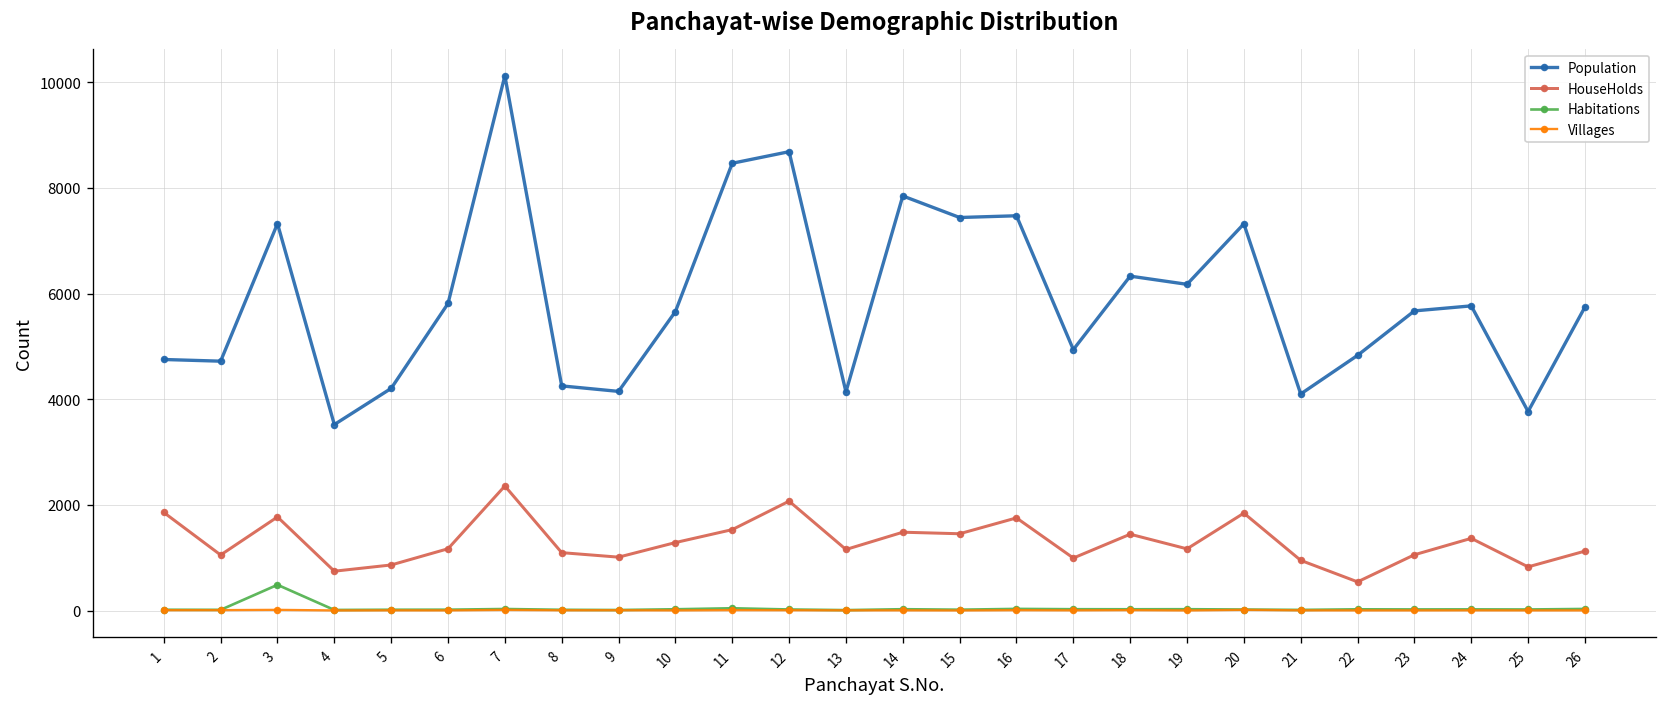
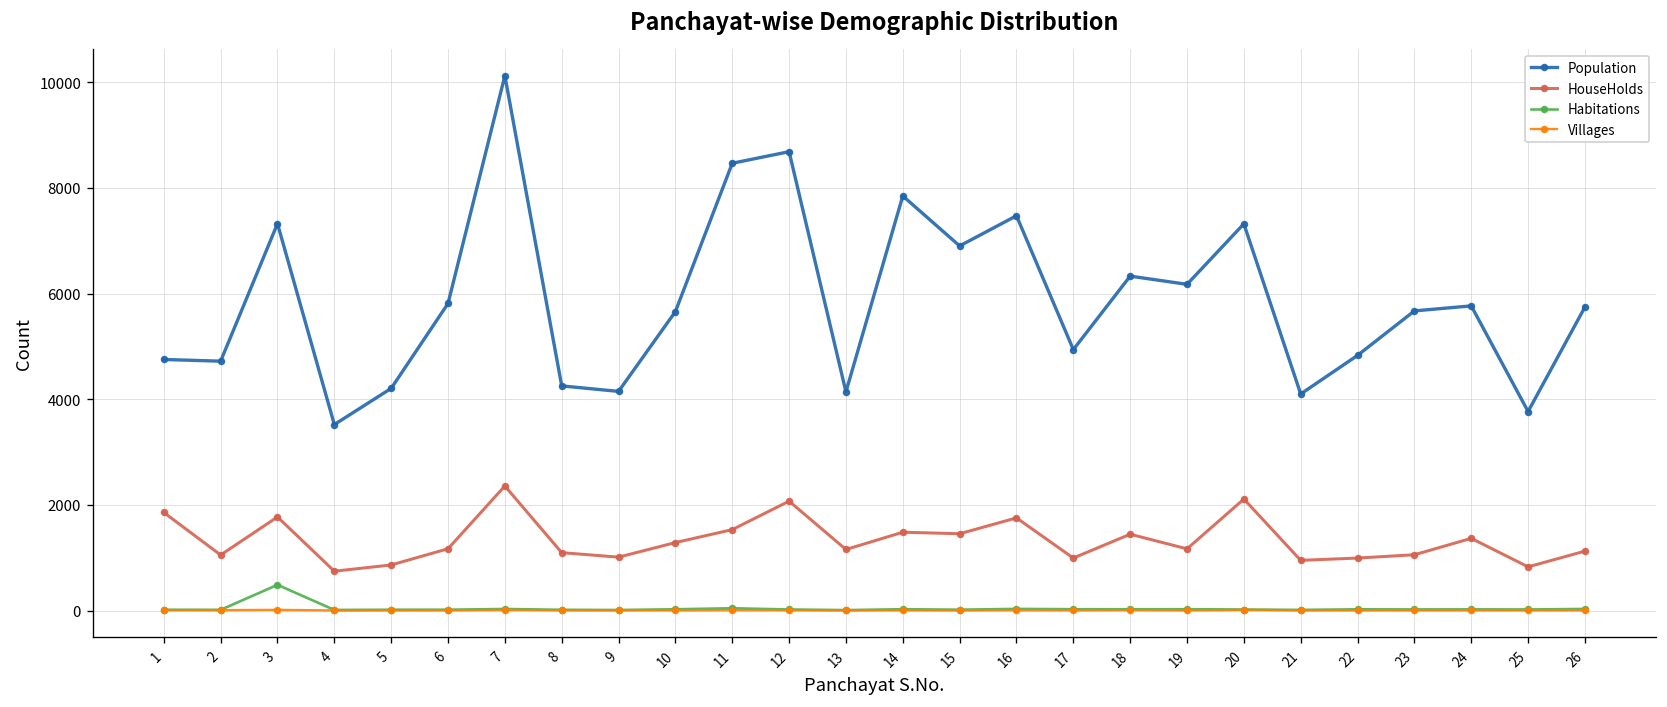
  {
    "Population": {
      "1": 4800,
      "2": 4700,
      "3": 7300,
      "4": 3500,
      "5": 4200,
      "6": 5800,
      "7": 10100,
      "8": 4300,
      "9": 4100,
      "10": 5700,
      "11": 8500,
      "12": 8700,
      "13": 4100,
      "14": 7800,
-     "15": 7400,
+     "15": 6900,
      "16": 7500,
      "17": 4900,
      "18": 6300,
      "19": 6200,
      "20": 7300,
      "21": 4100,
      "22": 4800,
      "23": 5700,
      "24": 5800,
      "25": 3800,
      "26": 5700
    },
    "HouseHolds": {
      "1": 1900,
      "2": 1100,
      "3": 1800,
      "4": 700,
      "5": 900,
      "6": 1200,
      "7": 2400,
      "8": 1100,
      "9": 1000,
      "10": 1300,
      "11": 1500,
      "12": 2100,
      "13": 1200,
      "14": 1500,
      "15": 1500,
      "16": 1800,
      "17": 1000,
      "18": 1400,
      "19": 1200,
-     "20": 1800,
+     "20": 2100,
      "21": 1000,
-     "22": 500,
+     "22": 1000,
      "23": 1100,
      "24": 1400,
      "25": 800,
      "26": 1100
    },
    "Habitations": {
      "3": 500
    },
    "Villages": {
      "3": 0
    }
  }
